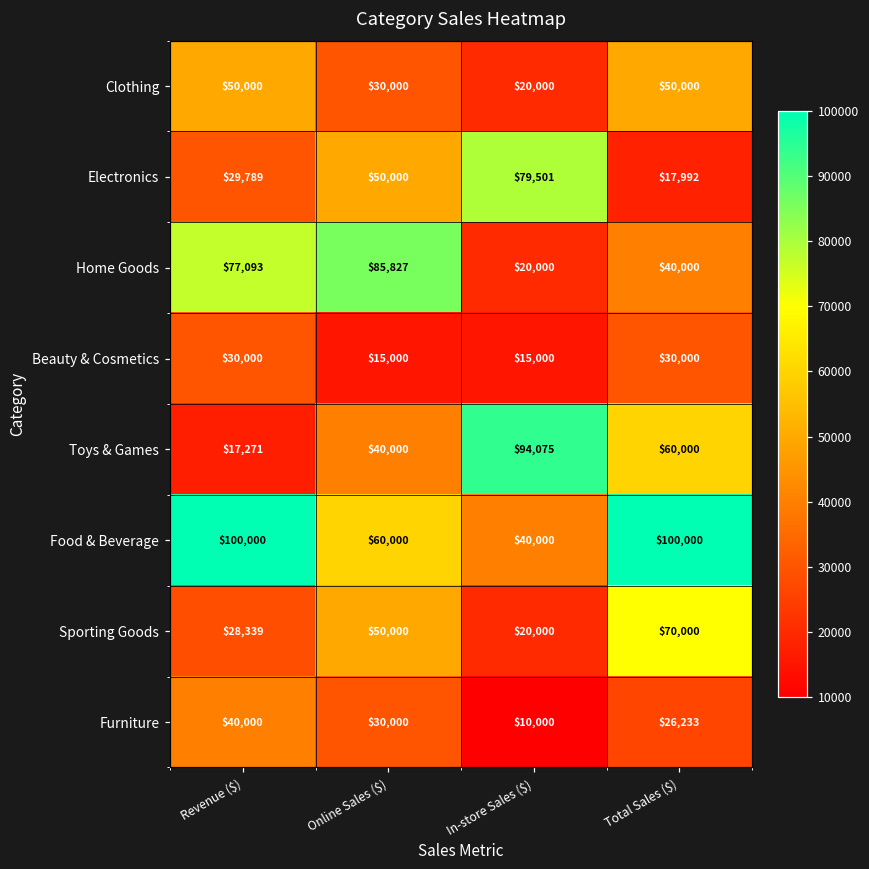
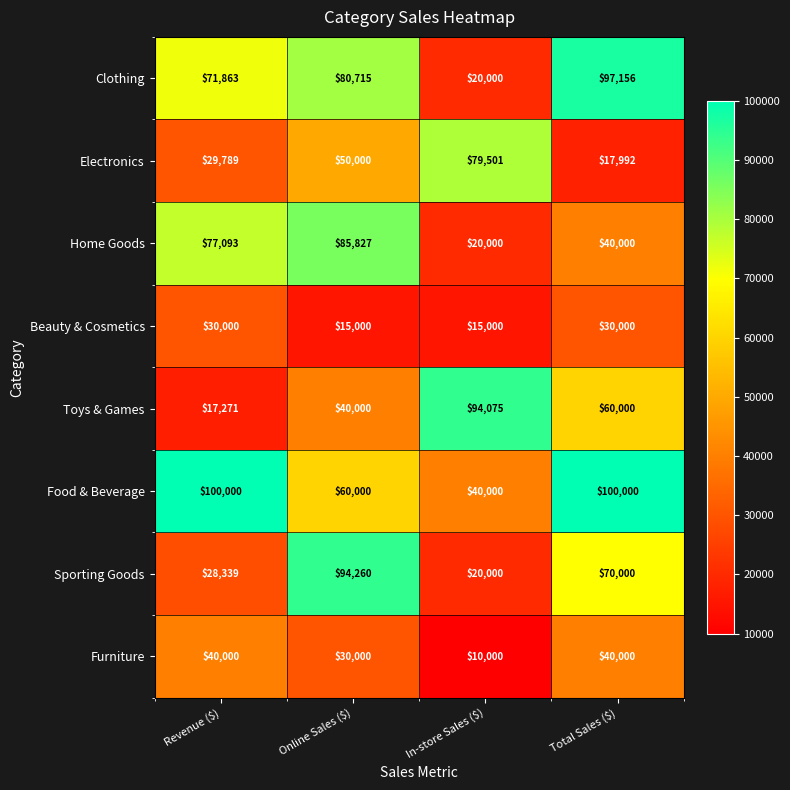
  {
    "Clothing": {
-     "Revenue ($)": "$50,000",
-     "Online Sales ($)": "$30,000",
+     "Revenue ($)": "$71,863",
+     "Online Sales ($)": "$80,715",
      "In-store Sales ($)": "$20,000",
-     "Total Sales ($)": "$50,000"
+     "Total Sales ($)": "$97,156"
    },
    "Electronics": {
      "Revenue ($)": "$29,789",
      "Online Sales ($)": "$50,000",
      "In-store Sales ($)": "$79,501",
      "Total Sales ($)": "$17,992"
    },
    "Home Goods": {
      "Revenue ($)": "$77,093",
      "Online Sales ($)": "$85,827",
      "In-store Sales ($)": "$20,000",
      "Total Sales ($)": "$40,000"
    },
    "Beauty & Cosmetics": {
      "Revenue ($)": "$30,000",
      "Online Sales ($)": "$15,000",
      "In-store Sales ($)": "$15,000",
      "Total Sales ($)": "$30,000"
    },
    "Toys & Games": {
      "Revenue ($)": "$17,271",
      "Online Sales ($)": "$40,000",
      "In-store Sales ($)": "$94,075",
      "Total Sales ($)": "$60,000"
    },
    "Food & Beverage": {
      "Revenue ($)": "$100,000",
      "Online Sales ($)": "$60,000",
      "In-store Sales ($)": "$40,000",
      "Total Sales ($)": "$100,000"
    },
    "Sporting Goods": {
      "Revenue ($)": "$28,339",
-     "Online Sales ($)": "$50,000",
+     "Online Sales ($)": "$94,260",
      "In-store Sales ($)": "$20,000",
      "Total Sales ($)": "$70,000"
    },
    "Furniture": {
      "Revenue ($)": "$40,000",
      "Online Sales ($)": "$30,000",
      "In-store Sales ($)": "$10,000",
-     "Total Sales ($)": "$26,233"
+     "Total Sales ($)": "$40,000"
    }
  }
